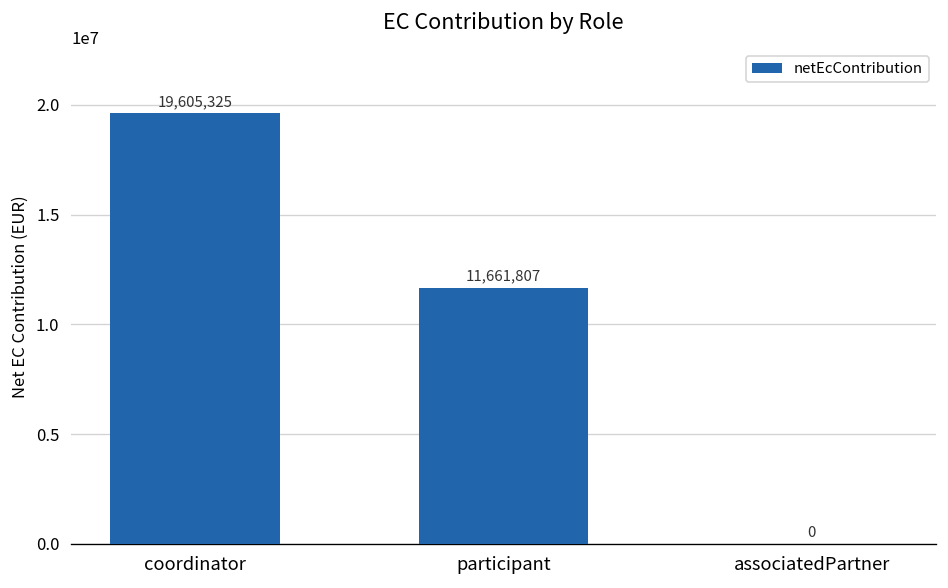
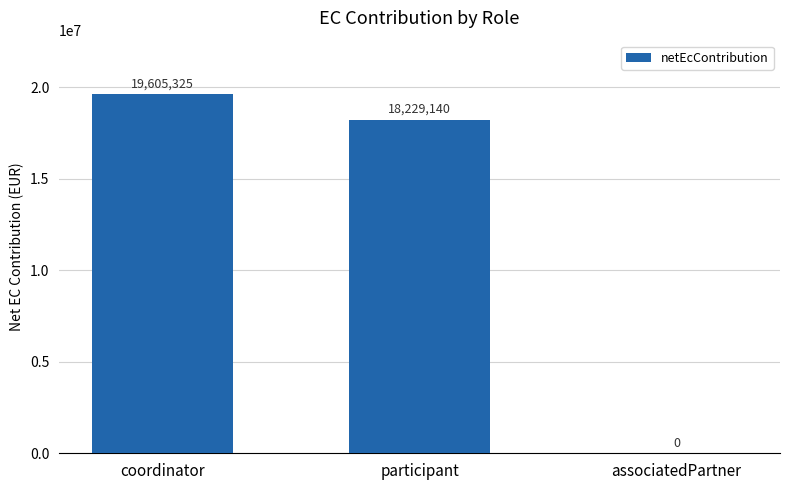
  {
    "coordinator": "19,605,325",
-   "participant": "11,661,807",
+   "participant": "18,229,140",
    "associatedPartner": "0"
  }
